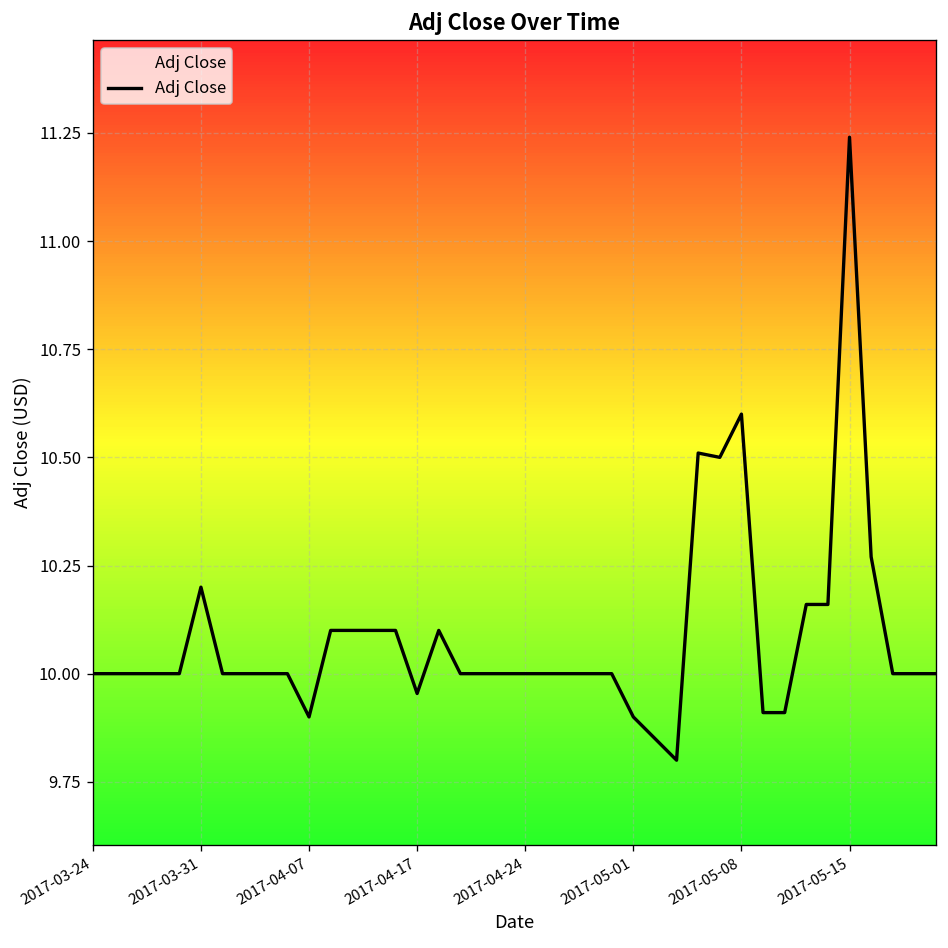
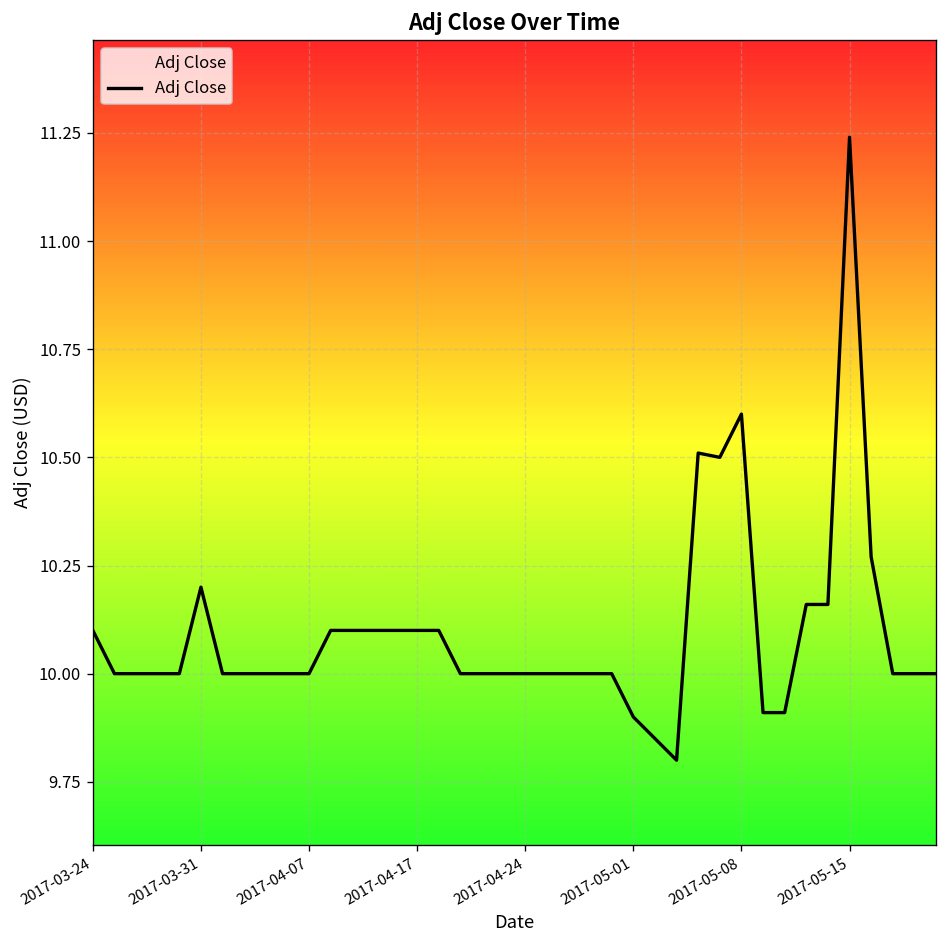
  {
-   "2017-03-24": 10.0,
+   "2017-03-24": 10.1,
    "2017-03-31": 10.20,
-   "2017-04-07": 9.9,
-   "2017-04-17": 9.95,
+   "2017-04-07": 10.0,
+   "2017-04-17": 10.10,
    "2017-04-24": 10.00,
    "2017-05-01": 9.90,
    "2017-05-08": 10.60,
    "2017-05-15": 11.24
  }
